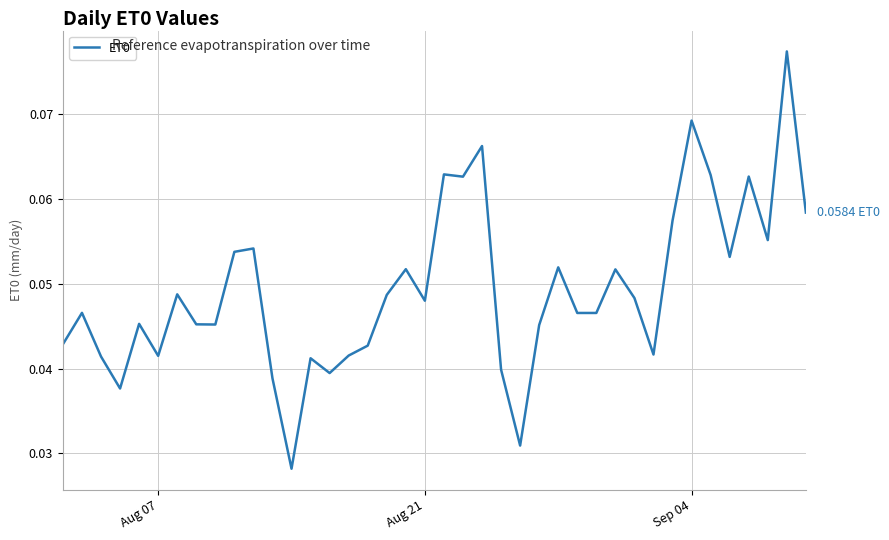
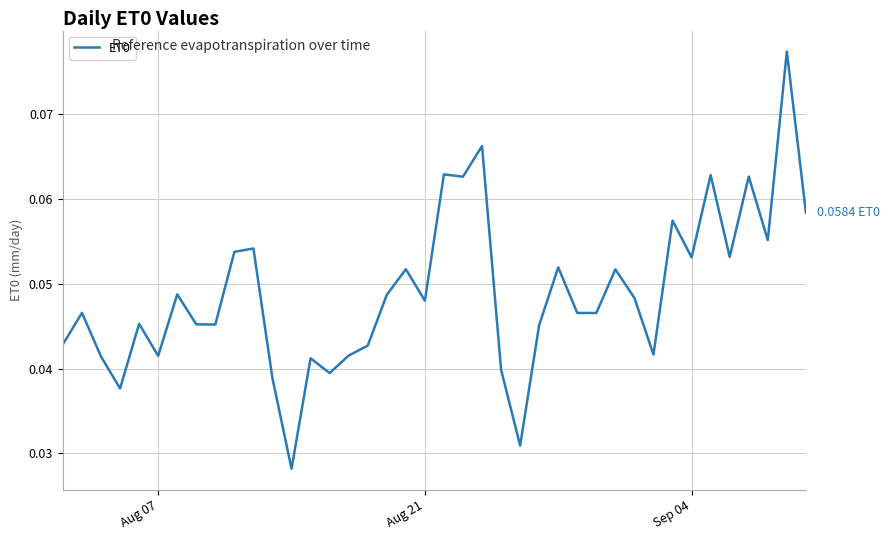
  {
    "Aug 07": 0.041,
    "Aug 21": 0.048,
-   "Sep 04": 0.069
+   "Sep 04": 0.053
  }
